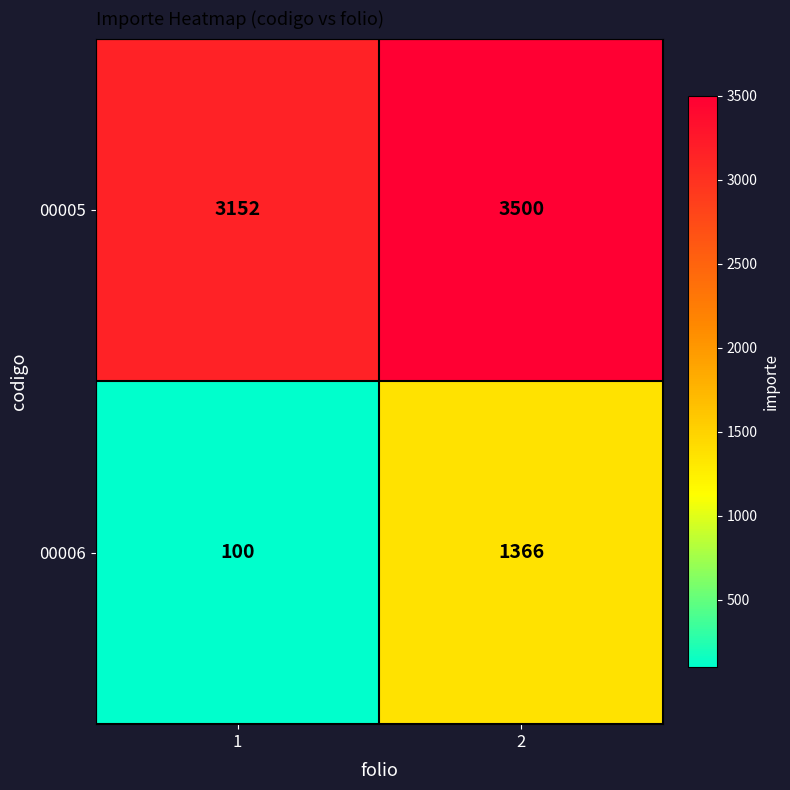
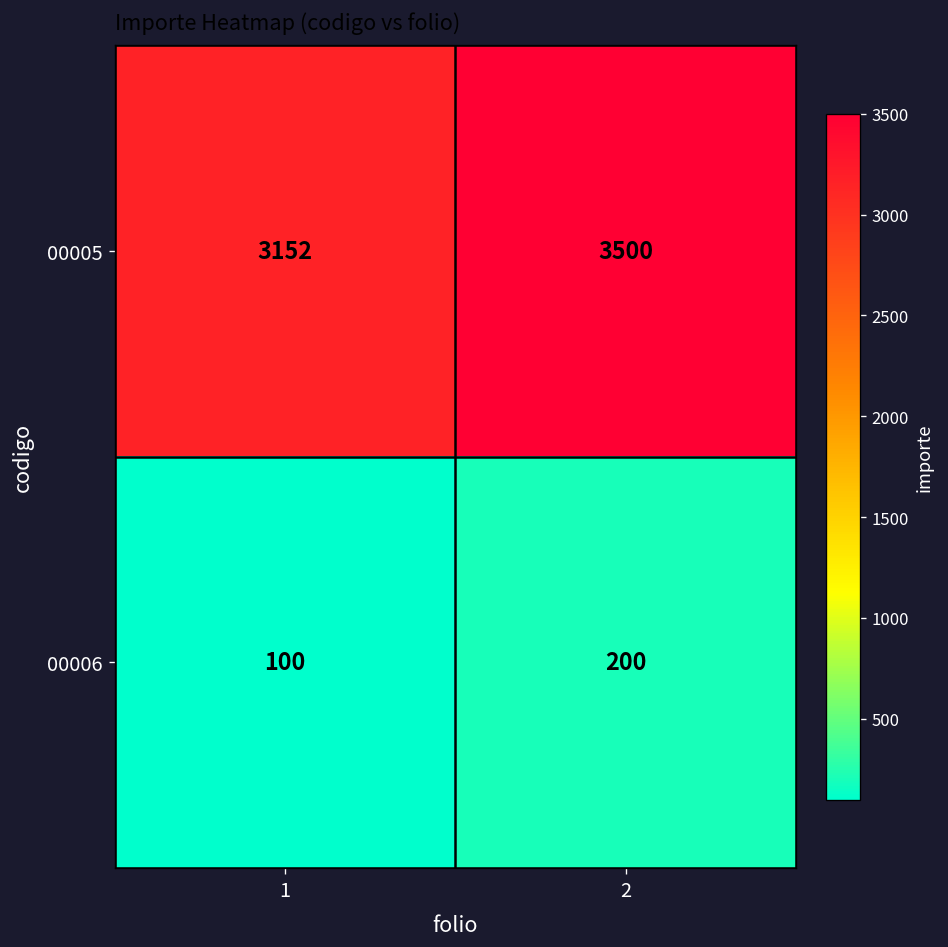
  {
    "00005": {
      "1": 3152,
      "2": 3500
    },
    "00006": {
      "1": 100,
-     "2": 1366
+     "2": 200
    }
  }
